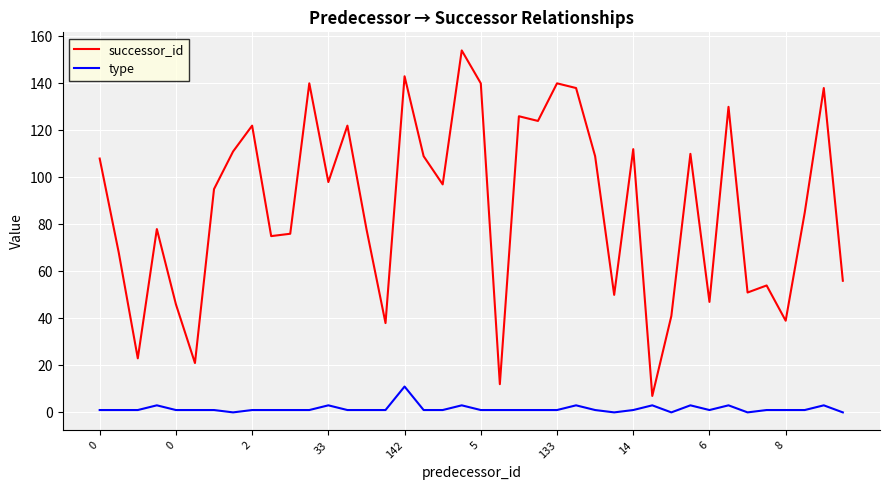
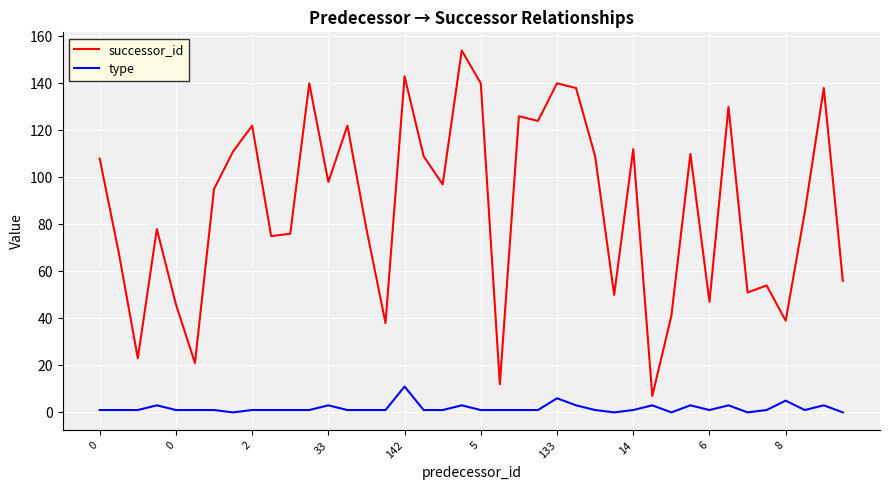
  {
    "successor_id": {
      "142": 143,
      "133": 140,
      "8": 39
    },
    "type": {
      "142": 11,
-     "133": 1,
-     "8": 1
+     "133": 6,
+     "8": 5
    }
  }
